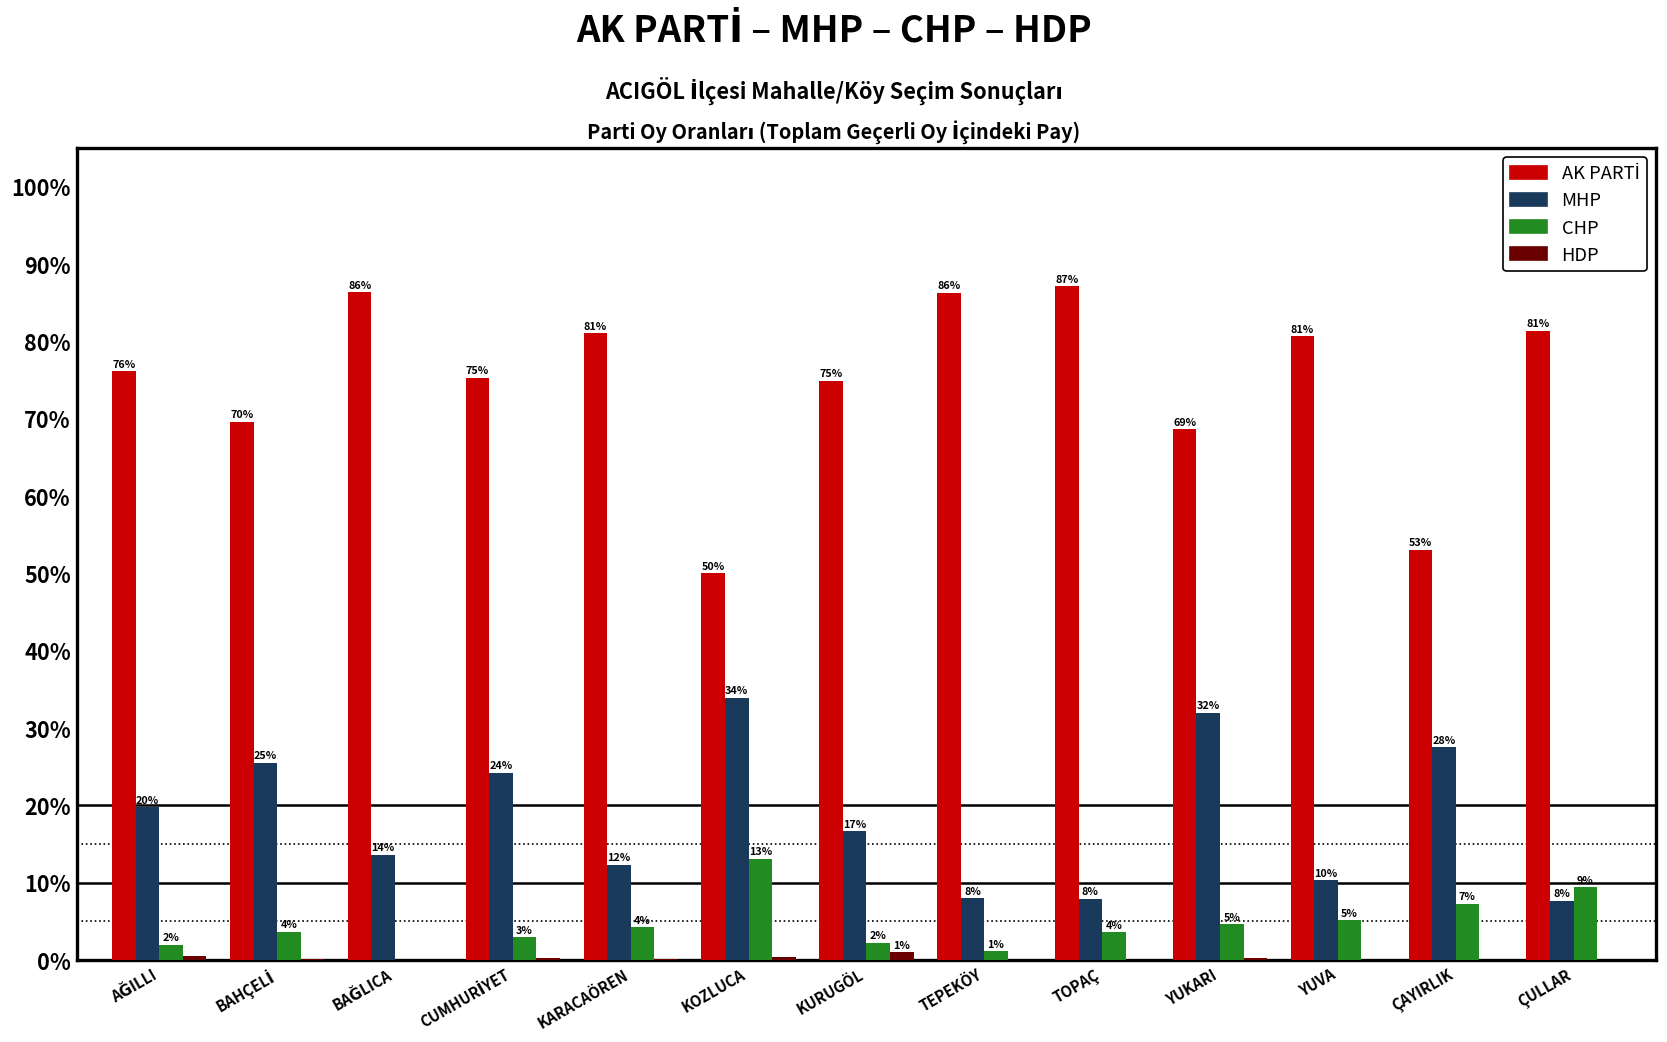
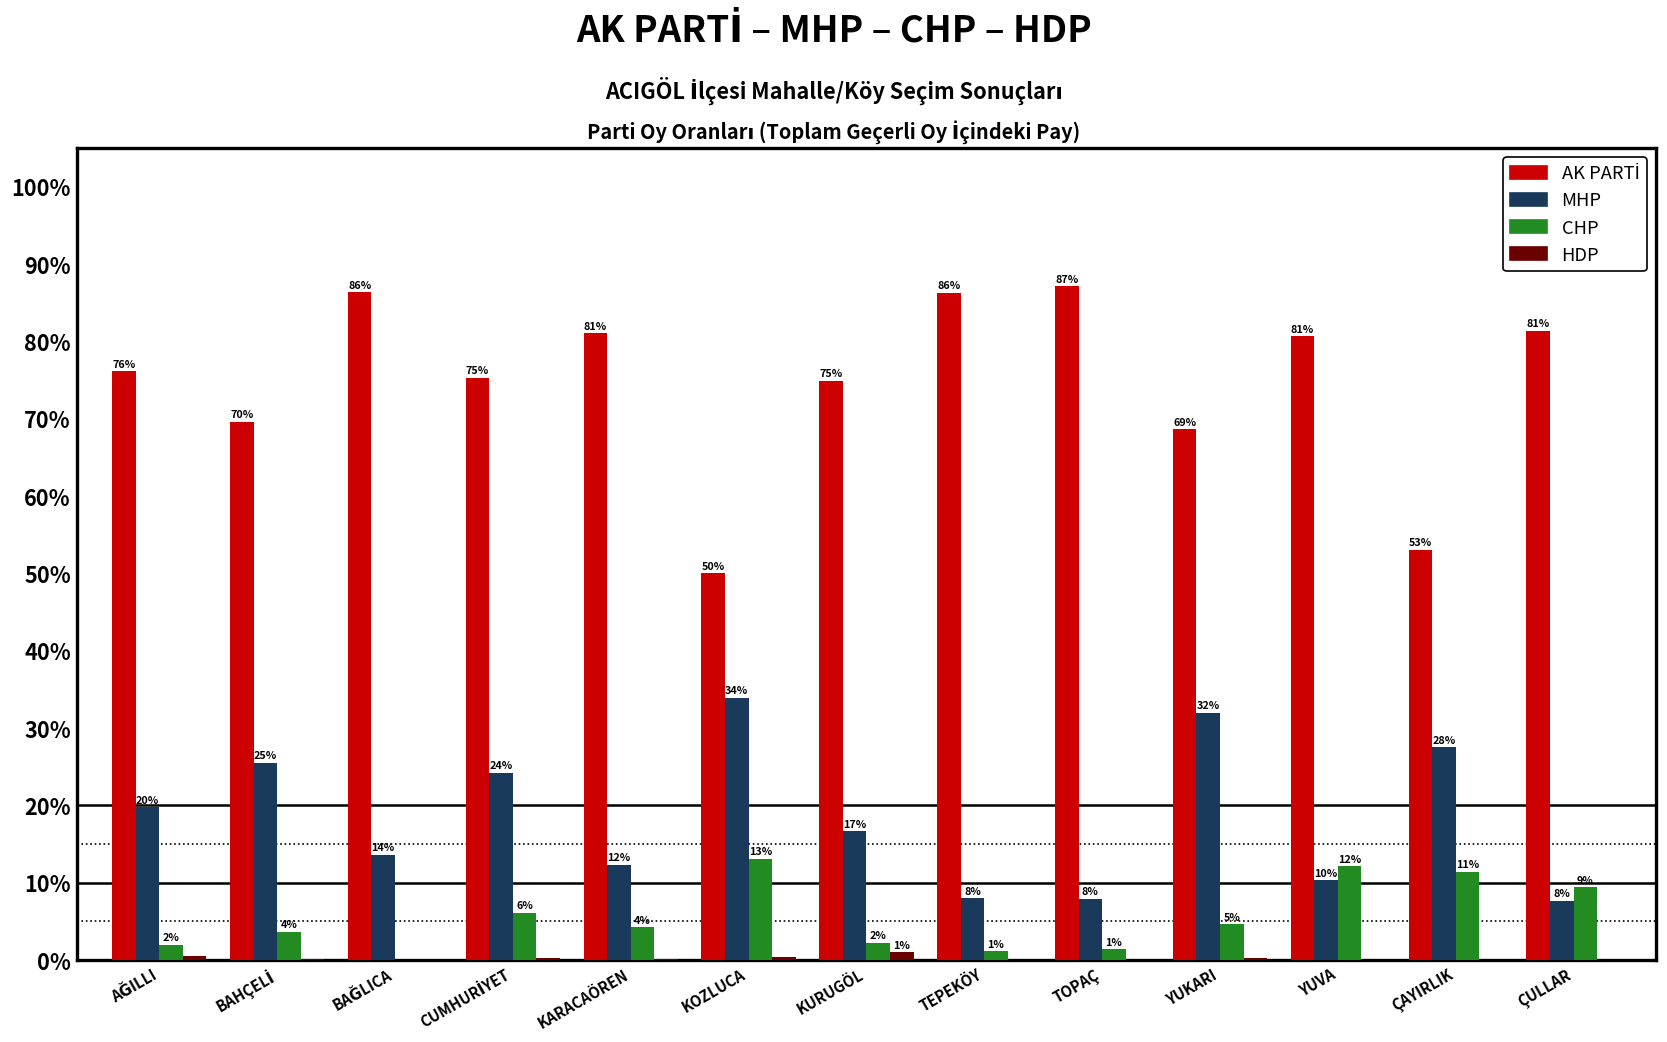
  {
    "AK PARTİ": {
      "AĞILLI": "76%",
      "BAHÇELİ": "70%",
      "BAĞLICA": "86%",
      "CUMHURİYET": "75%",
      "KARACAÖREN": "81%",
      "KOZLUCA": "50%",
      "KURUGÖL": "75%",
      "TEPEKÖY": "86%",
      "TOPAÇ": "87%",
      "YUKARI": "69%",
      "YUVA": "81%",
      "ÇAYIRLIK": "53%",
      "ÇULLAR": "81%"
    },
    "MHP": {
      "AĞILLI": "20%",
      "BAHÇELİ": "25%",
      "BAĞLICA": "14%",
      "CUMHURİYET": "24%",
      "KARACAÖREN": "12%",
      "KOZLUCA": "34%",
      "KURUGÖL": "17%",
      "TEPEKÖY": "8%",
      "TOPAÇ": "8%",
      "YUKARI": "32%",
      "YUVA": "10%",
      "ÇAYIRLIK": "28%",
      "ÇULLAR": "8%"
    },
    "CHP": {
      "AĞILLI": "2%",
      "BAHÇELİ": "4%",
-     "CUMHURİYET": "3%",
+     "CUMHURİYET": "6%",
      "KARACAÖREN": "4%",
      "KOZLUCA": "13%",
      "KURUGÖL": "2%",
      "TEPEKÖY": "1%",
-     "TOPAÇ": "4%",
+     "TOPAÇ": "1%",
      "YUKARI": "5%",
-     "YUVA": "5%",
-     "ÇAYIRLIK": "7%",
+     "YUVA": "12%",
+     "ÇAYIRLIK": "11%",
      "ÇULLAR": "9%"
    },
    "HDP": {
      "KURUGÖL": "1%"
    }
  }
